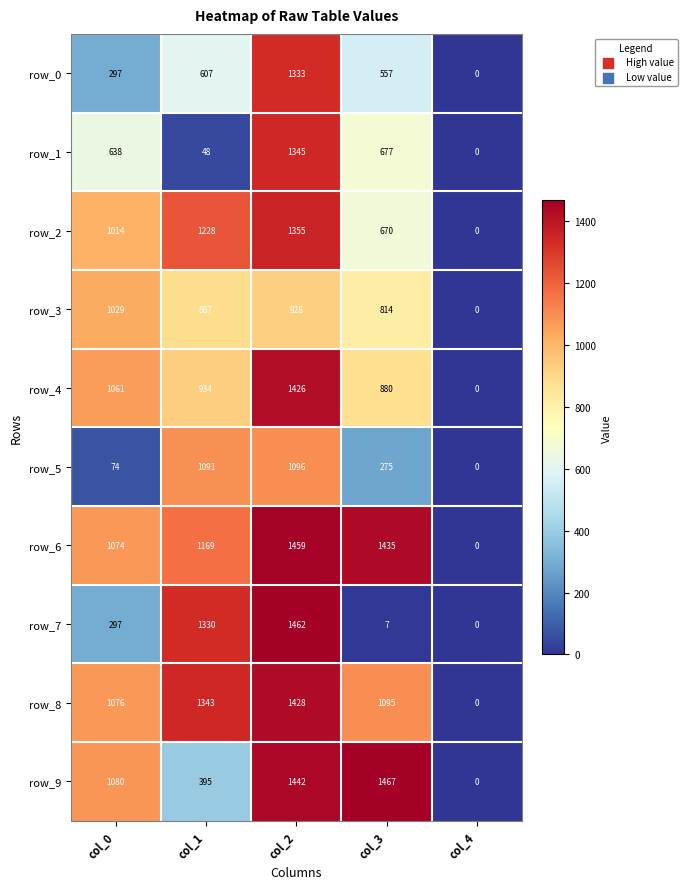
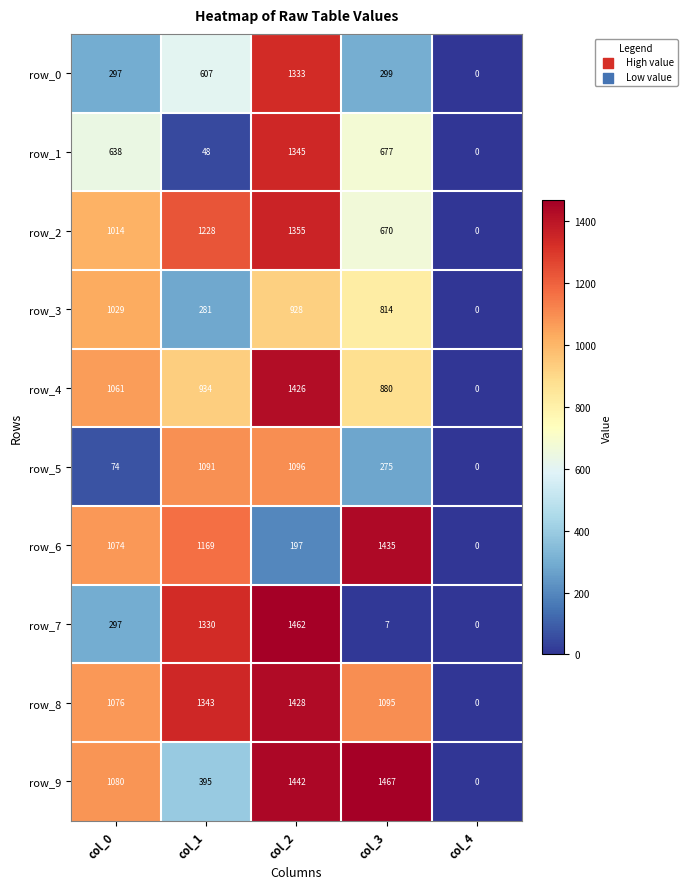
  {
    "row_0": {
      "col_0": 297,
      "col_1": 607,
      "col_2": 1333,
-     "col_3": 557,
+     "col_3": 299,
      "col_4": 0
    },
    "row_1": {
      "col_0": 638,
      "col_1": 48,
      "col_2": 1345,
      "col_3": 677,
      "col_4": 0
    },
    "row_2": {
      "col_0": 1014,
      "col_1": 1228,
      "col_2": 1355,
      "col_3": 670,
      "col_4": 0
    },
    "row_3": {
      "col_0": 1029,
-     "col_1": 887,
+     "col_1": 281,
      "col_2": 928,
      "col_3": 814,
      "col_4": 0
    },
    "row_4": {
      "col_0": 1061,
      "col_1": 934,
      "col_2": 1426,
      "col_3": 880,
      "col_4": 0
    },
    "row_5": {
      "col_0": 74,
      "col_1": 1091,
      "col_2": 1096,
      "col_3": 275,
      "col_4": 0
    },
    "row_6": {
      "col_0": 1074,
      "col_1": 1169,
-     "col_2": 1459,
+     "col_2": 197,
      "col_3": 1435,
      "col_4": 0
    },
    "row_7": {
      "col_0": 297,
      "col_1": 1330,
      "col_2": 1462,
      "col_3": 7,
      "col_4": 0
    },
    "row_8": {
      "col_0": 1076,
      "col_1": 1343,
      "col_2": 1428,
      "col_3": 1095,
      "col_4": 0
    },
    "row_9": {
      "col_0": 1080,
      "col_1": 395,
      "col_2": 1442,
      "col_3": 1467,
      "col_4": 0
    }
  }
